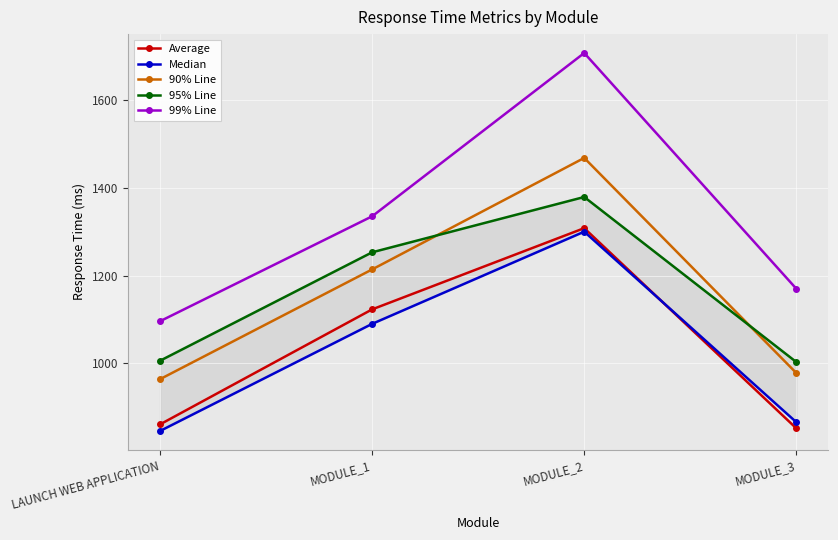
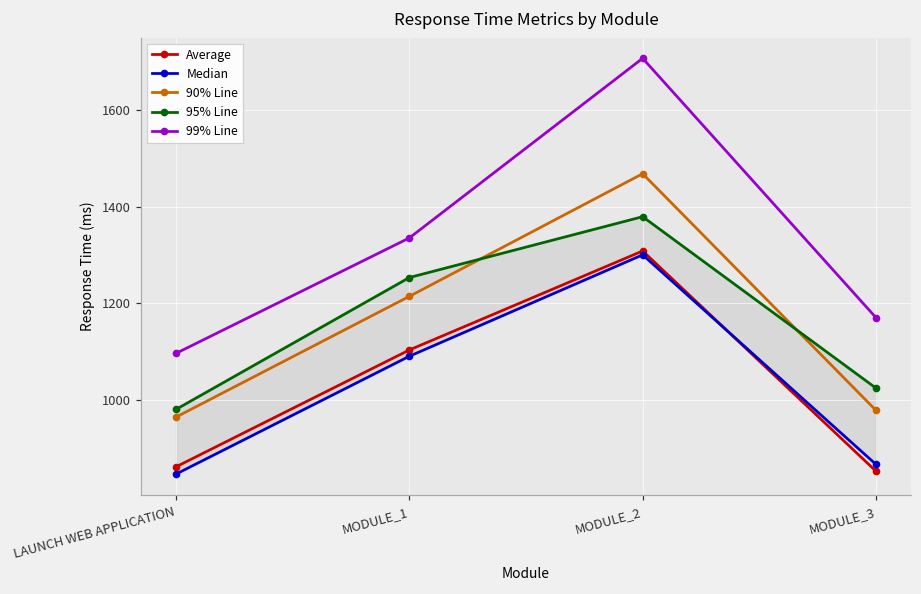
  {
    "Average": {
      "LAUNCH WEB APPLICATION": 860,
-     "MODULE_1": 1120,
+     "MODULE_1": 1100,
      "MODULE_2": 1310,
      "MODULE_3": 850
    },
    "Median": {
      "LAUNCH WEB APPLICATION": 850,
      "MODULE_1": 1090,
      "MODULE_2": 1300,
      "MODULE_3": 870
    },
    "90% Line": {
      "LAUNCH WEB APPLICATION": 960,
      "MODULE_1": 1210,
      "MODULE_2": 1470,
      "MODULE_3": 980
    },
    "95% Line": {
-     "LAUNCH WEB APPLICATION": 1010,
+     "LAUNCH WEB APPLICATION": 980,
      "MODULE_1": 1250,
      "MODULE_2": 1380,
-     "MODULE_3": 1000
+     "MODULE_3": 1020
    },
    "99% Line": {
      "LAUNCH WEB APPLICATION": 1100,
      "MODULE_1": 1340,
      "MODULE_2": 1710,
      "MODULE_3": 1170
    }
  }
